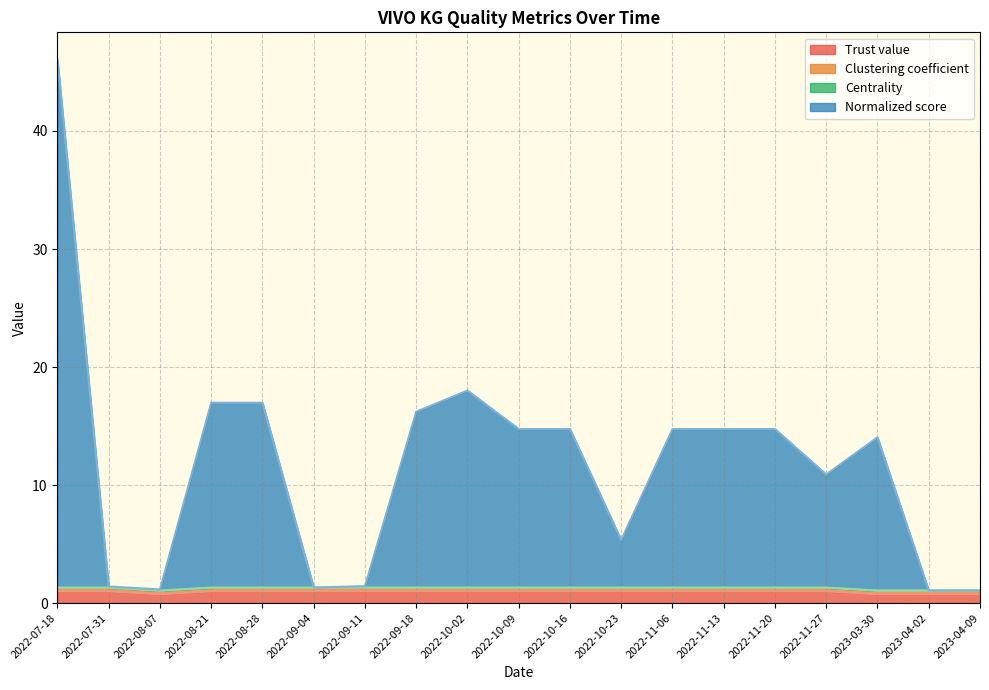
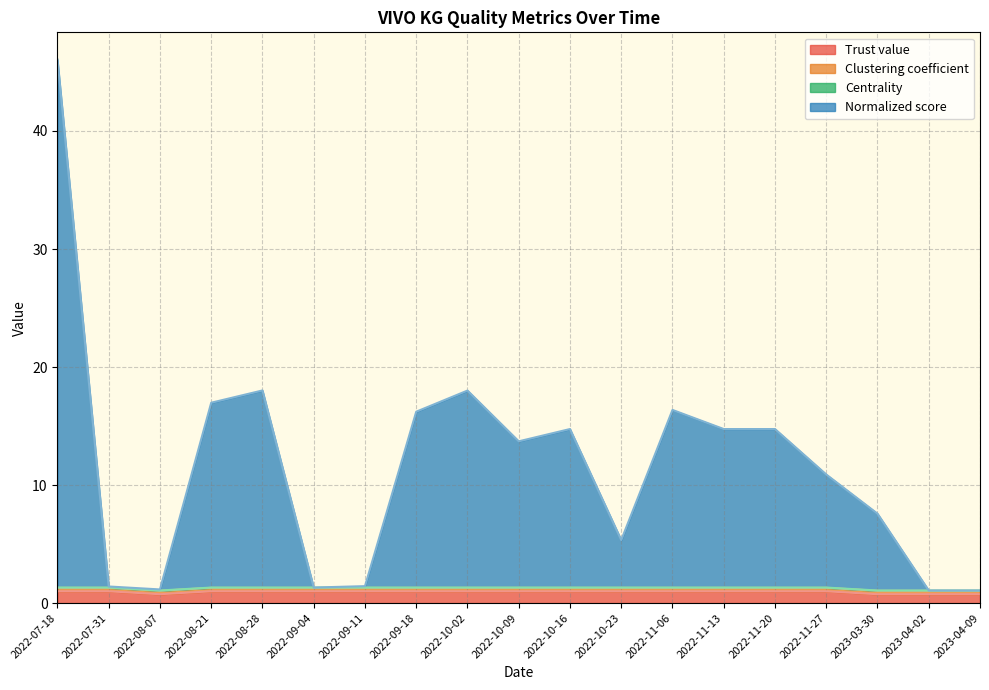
  {
    "Normalized score": {
      "2022-07-18": 44.7,
      "2022-08-21": 15.7,
-     "2022-08-28": 15.7,
+     "2022-08-28": 16.7,
      "2022-09-18": 14.9,
      "2022-10-02": 16.7,
-     "2022-10-09": 13.4,
+     "2022-10-09": 12.4,
      "2022-10-16": 13.4,
      "2022-10-23": 4.0,
-     "2022-11-06": 13.4,
+     "2022-11-06": 15.1,
      "2022-11-13": 13.4,
      "2022-11-20": 13.4,
      "2022-11-27": 9.6,
-     "2023-03-30": 13.0
+     "2023-03-30": 6.5
    }
  }
